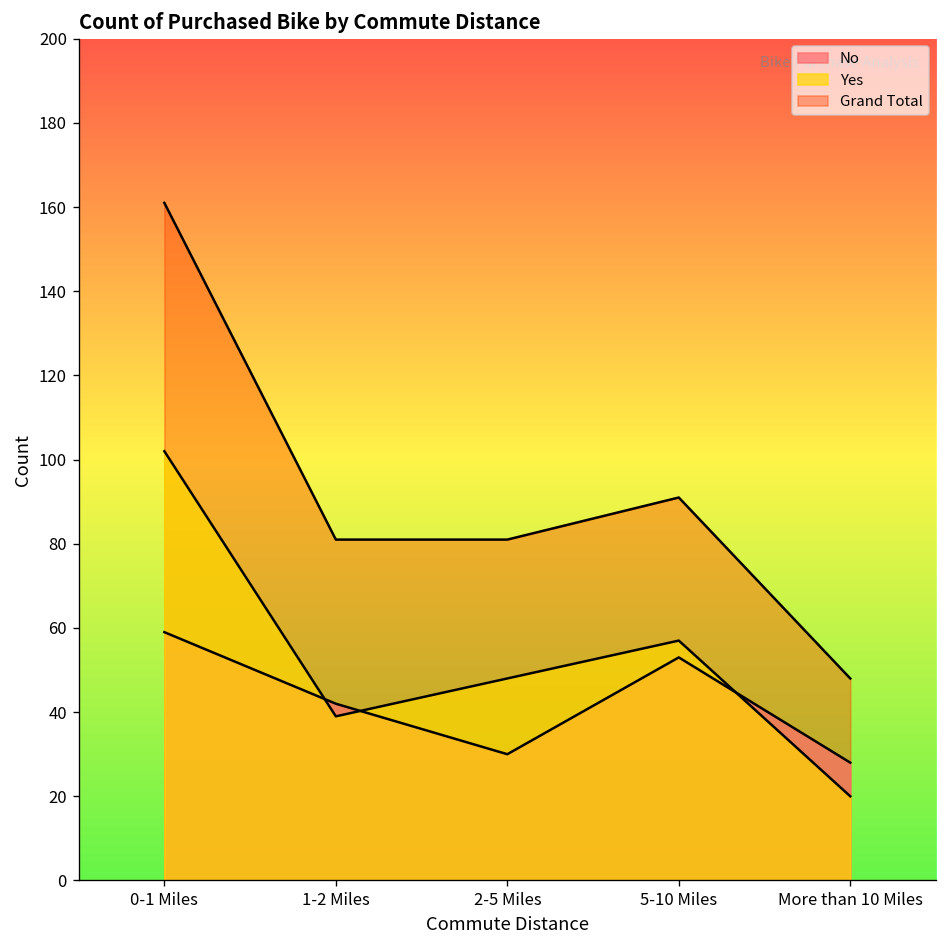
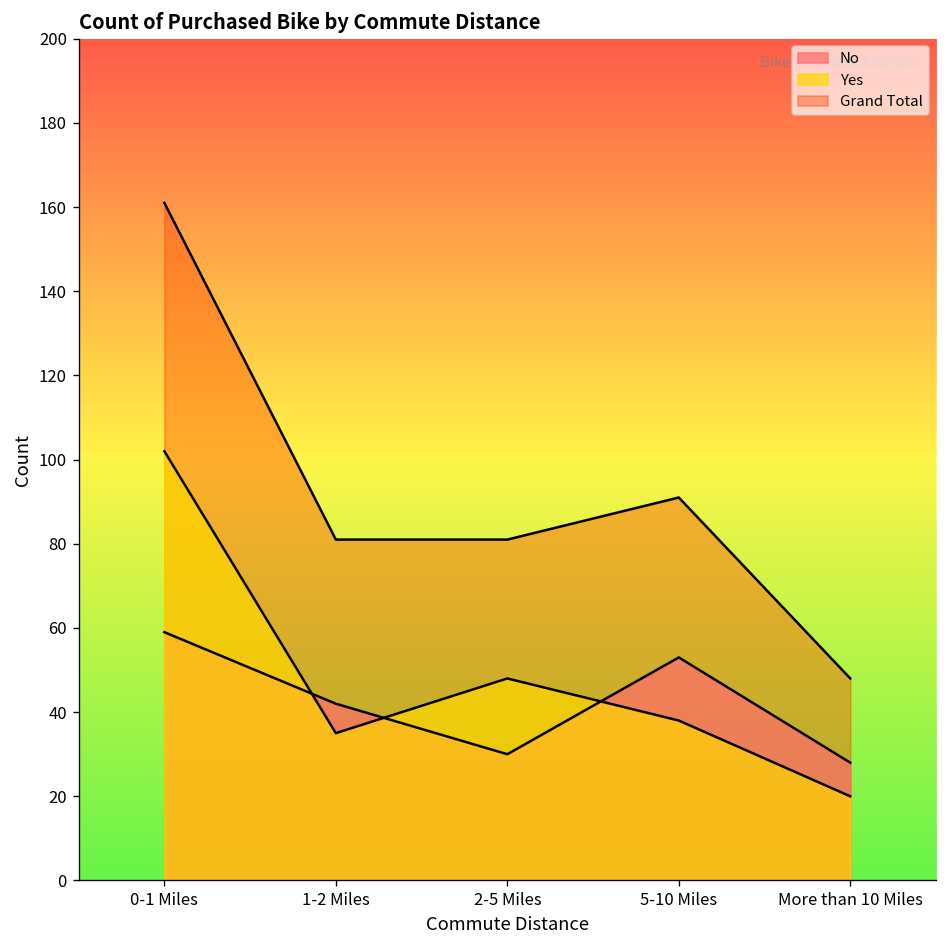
  {
    "Yes": {
      "0-1 Miles": 102,
-     "1-2 Miles": 39,
+     "1-2 Miles": 35,
      "2-5 Miles": 48,
-     "5-10 Miles": 57,
+     "5-10 Miles": 38,
      "More than 10 Miles": 20
    }
  }
